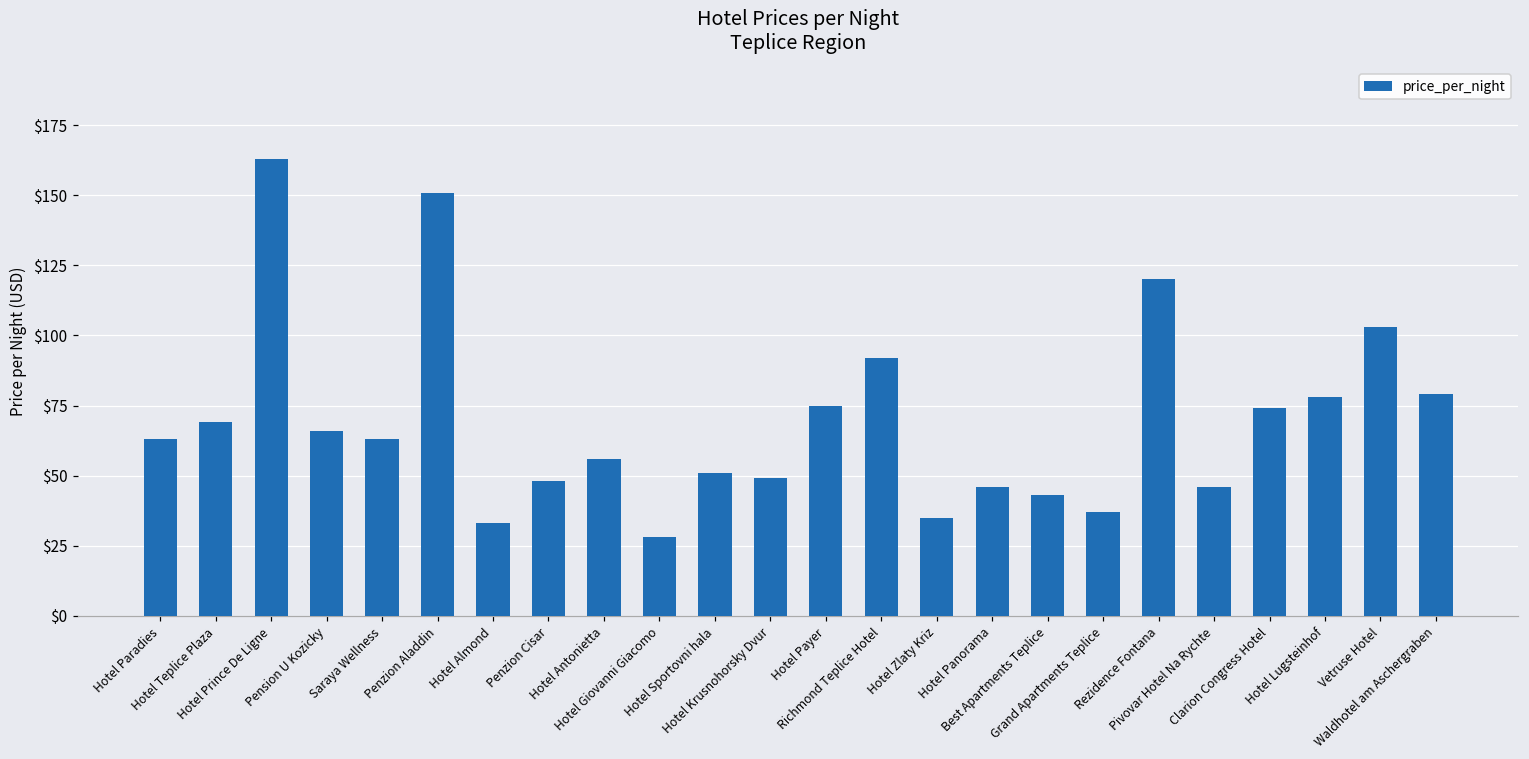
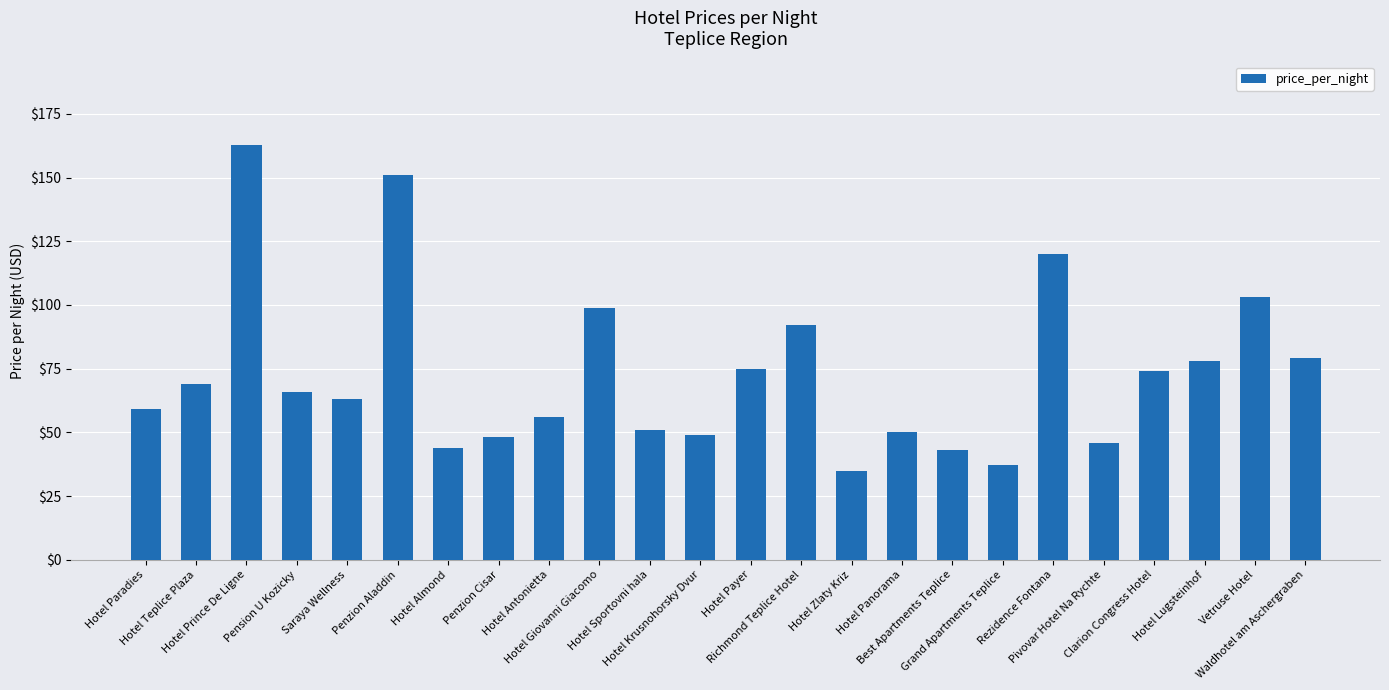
  {
-   "Hotel Paradies": "$63",
+   "Hotel Paradies": "$59",
    "Hotel Teplice Plaza": "$69",
    "Hotel Prince De Ligne": "$163",
    "Pension U Kozicky": "$66",
    "Saraya Wellness": "$63",
    "Penzion Aladdin": "$151",
-   "Hotel Almond": "$33",
+   "Hotel Almond": "$44",
    "Penzion Cisar": "$48",
    "Hotel Antonietta": "$56",
-   "Hotel Giovanni Giacomo": "$28",
+   "Hotel Giovanni Giacomo": "$99",
    "Hotel Sportovni hala": "$51",
    "Hotel Krusnohorsky Dvur": "$49",
    "Hotel Payer": "$75",
    "Richmond Teplice Hotel": "$92",
    "Hotel Zlaty Kriz": "$35",
-   "Hotel Panorama": "$46",
+   "Hotel Panorama": "$50",
    "Best Apartments Teplice": "$43",
    "Grand Apartments Teplice": "$37",
    "Rezidence Fontana": "$120",
    "Pivovar Hotel Na Rychte": "$46",
    "Clarion Congress Hotel": "$74",
    "Hotel Lugsteinhof": "$78",
    "Vetruse Hotel": "$103",
    "Waldhotel am Aschergraben": "$79"
  }
